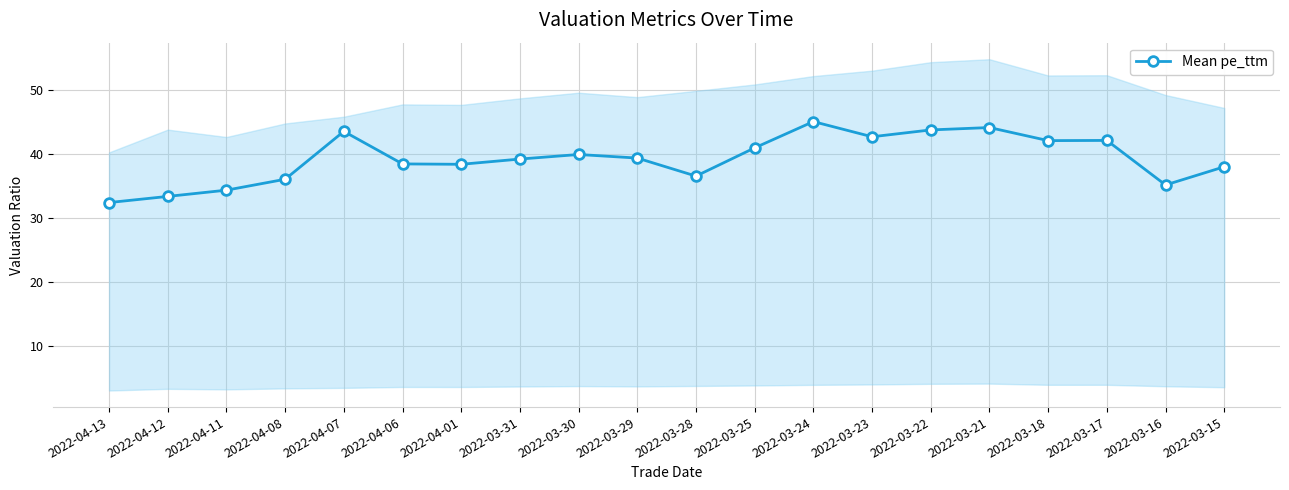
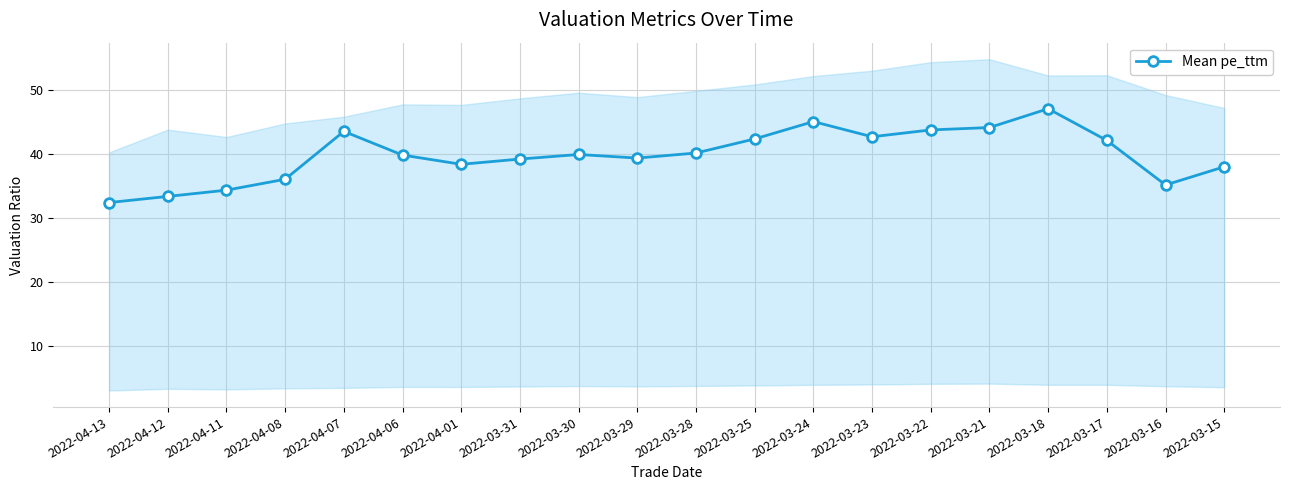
  {
    "Mean pe_ttm": {
      "2022-04-13": 32,
      "2022-04-12": 33,
      "2022-04-11": 34,
      "2022-04-08": 36,
      "2022-04-07": 44,
-     "2022-04-06": 38,
+     "2022-04-06": 40,
      "2022-04-01": 38,
      "2022-03-31": 39,
      "2022-03-30": 40,
      "2022-03-29": 39,
-     "2022-03-28": 37,
-     "2022-03-25": 41,
+     "2022-03-28": 40,
+     "2022-03-25": 42,
      "2022-03-24": 45,
      "2022-03-23": 43,
      "2022-03-22": 44,
      "2022-03-21": 44,
-     "2022-03-18": 42,
+     "2022-03-18": 47,
      "2022-03-17": 42,
      "2022-03-16": 35,
      "2022-03-15": 38
    }
  }
